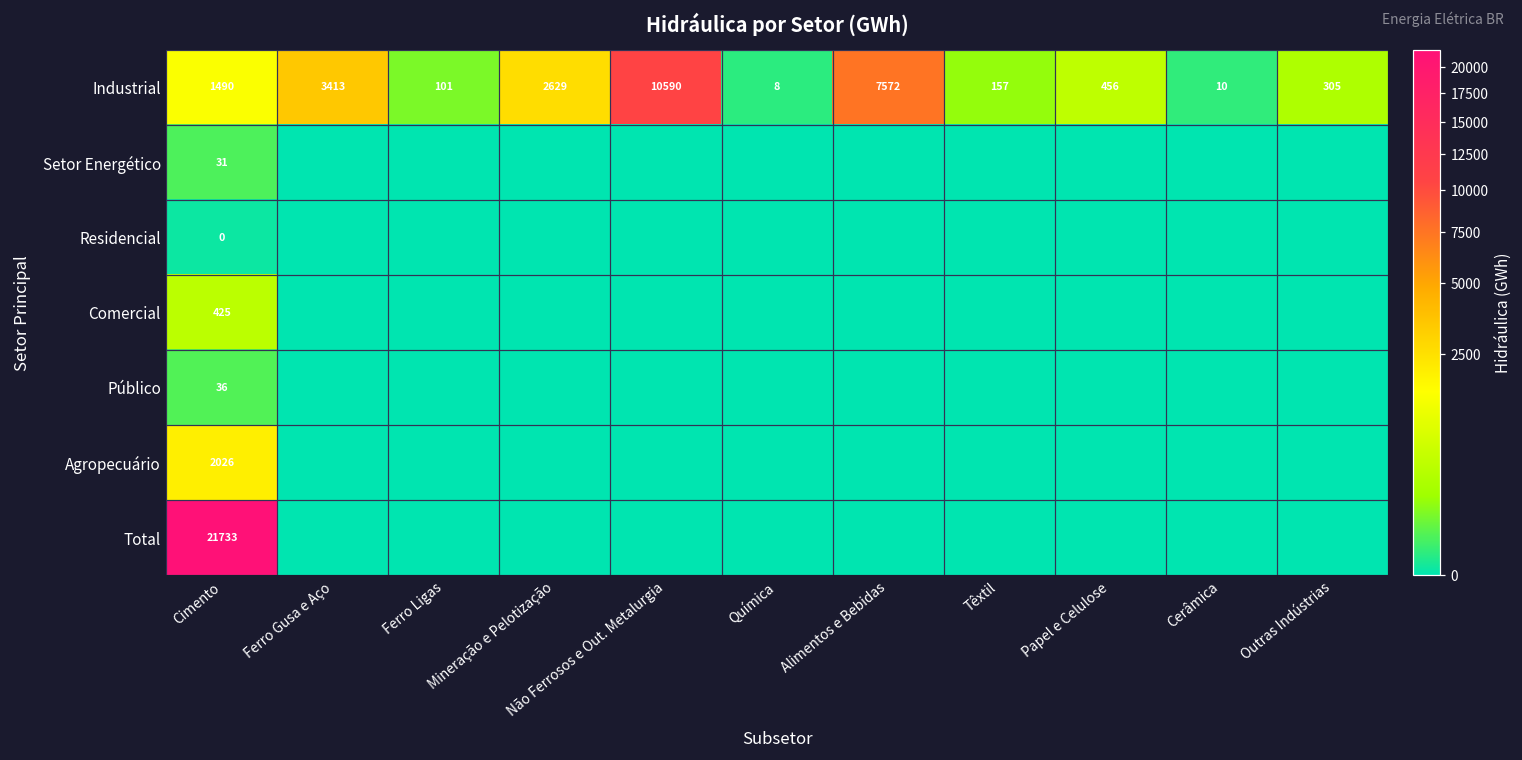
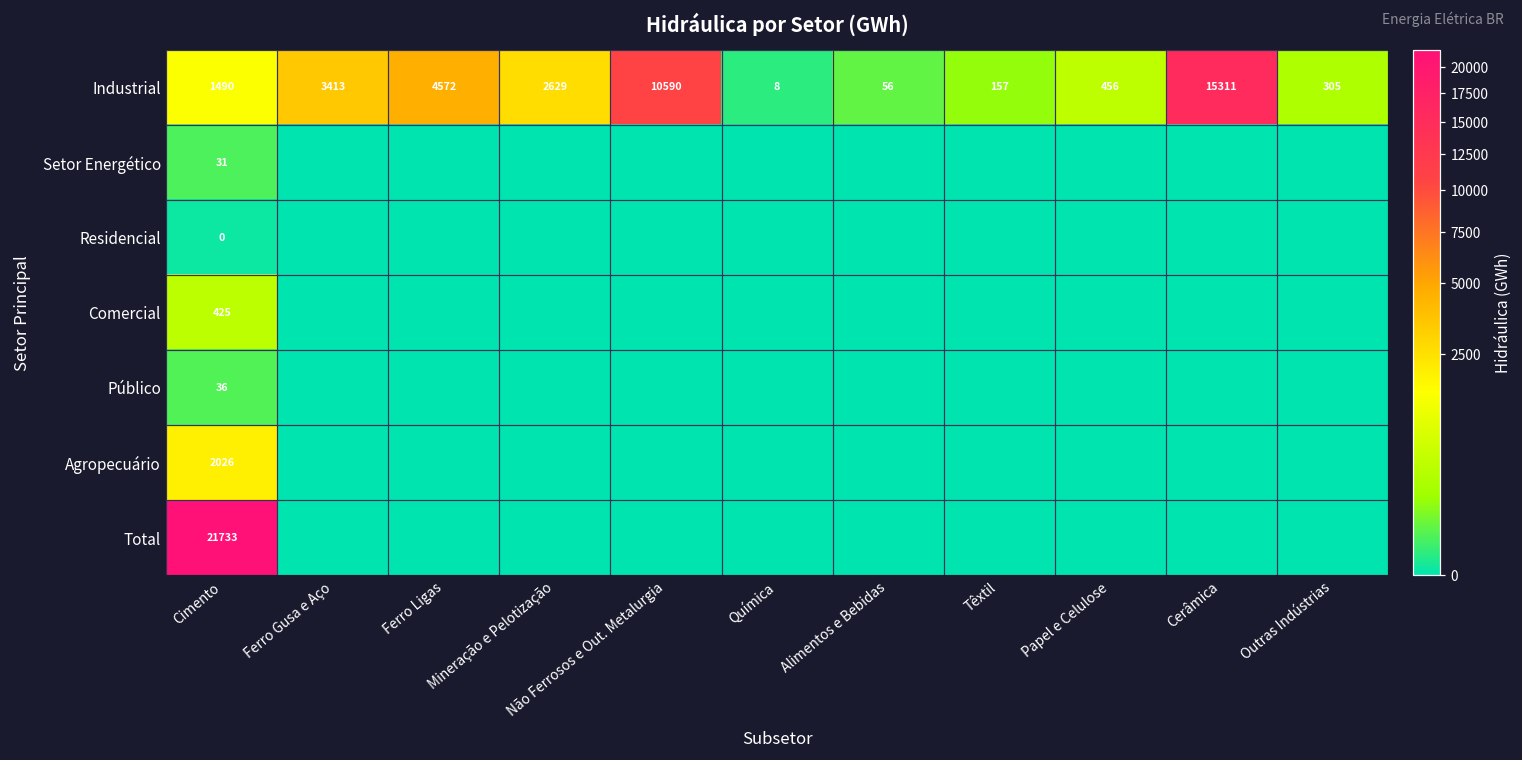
  {
    "Industrial": {
      "Cimento": 1490,
      "Ferro Gusa e Aço": 3413,
-     "Ferro Ligas": 101,
+     "Ferro Ligas": 4572,
      "Mineração e Pelotização": 2629,
      "Não Ferrosos e Out. Metalurgia": 10590,
      "Química": 8,
-     "Alimentos e Bebidas": 7572,
+     "Alimentos e Bebidas": 56,
      "Têxtil": 157,
      "Papel e Celulose": 456,
-     "Cerâmica": 10,
+     "Cerâmica": 15311,
      "Outras Indústrias": 305
    },
    "Setor Energético": {
      "Cimento": 31
    },
    "Residencial": {
      "Cimento": 0
    },
    "Comercial": {
      "Cimento": 425
    },
    "Público": {
      "Cimento": 36
    },
    "Agropecuário": {
      "Cimento": 2026
    },
    "Total": {
      "Cimento": 21733
    }
  }
